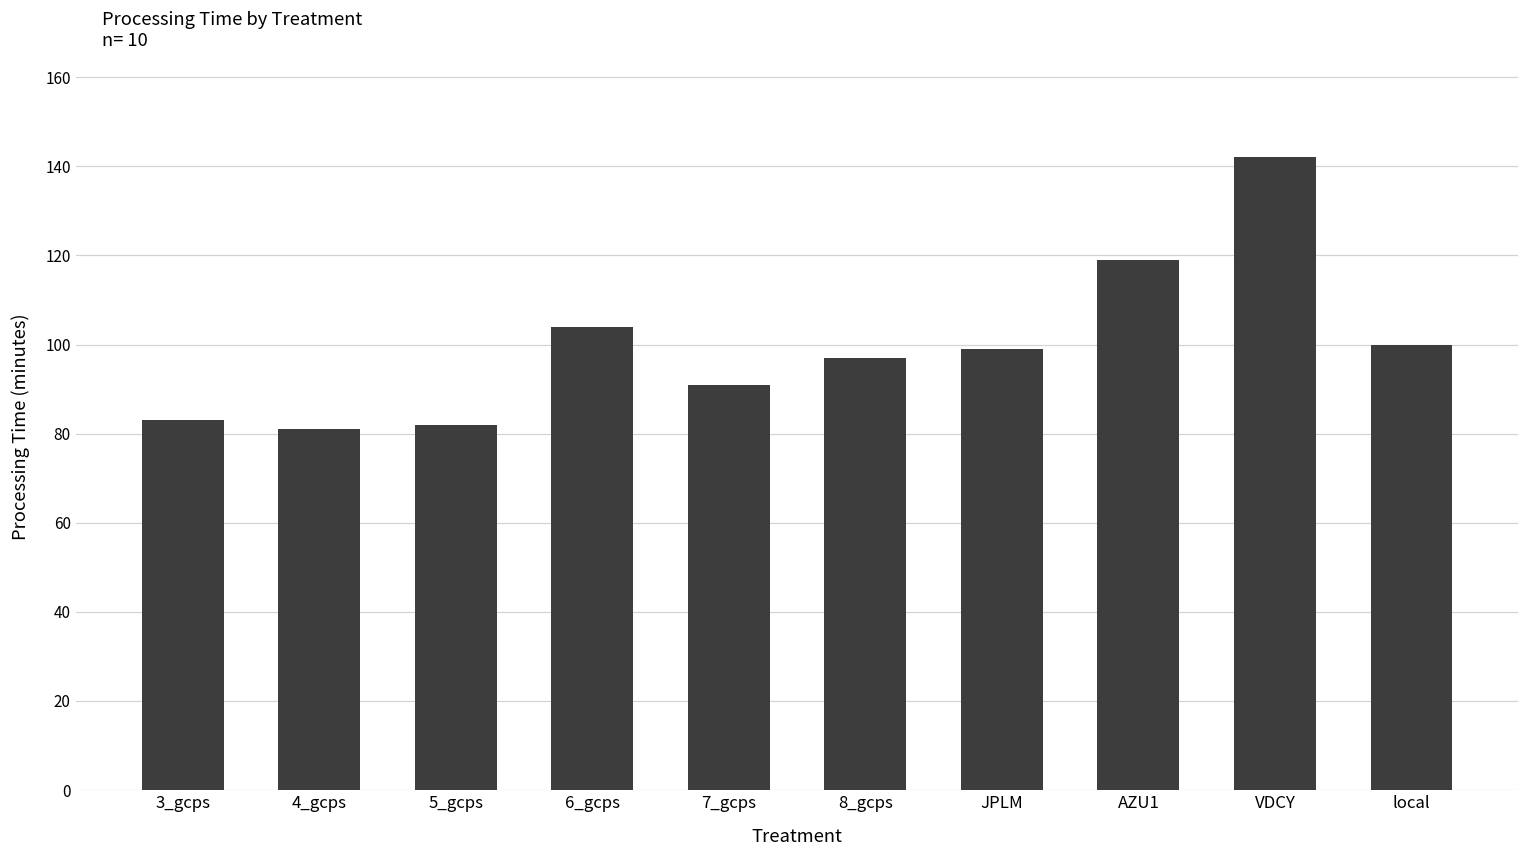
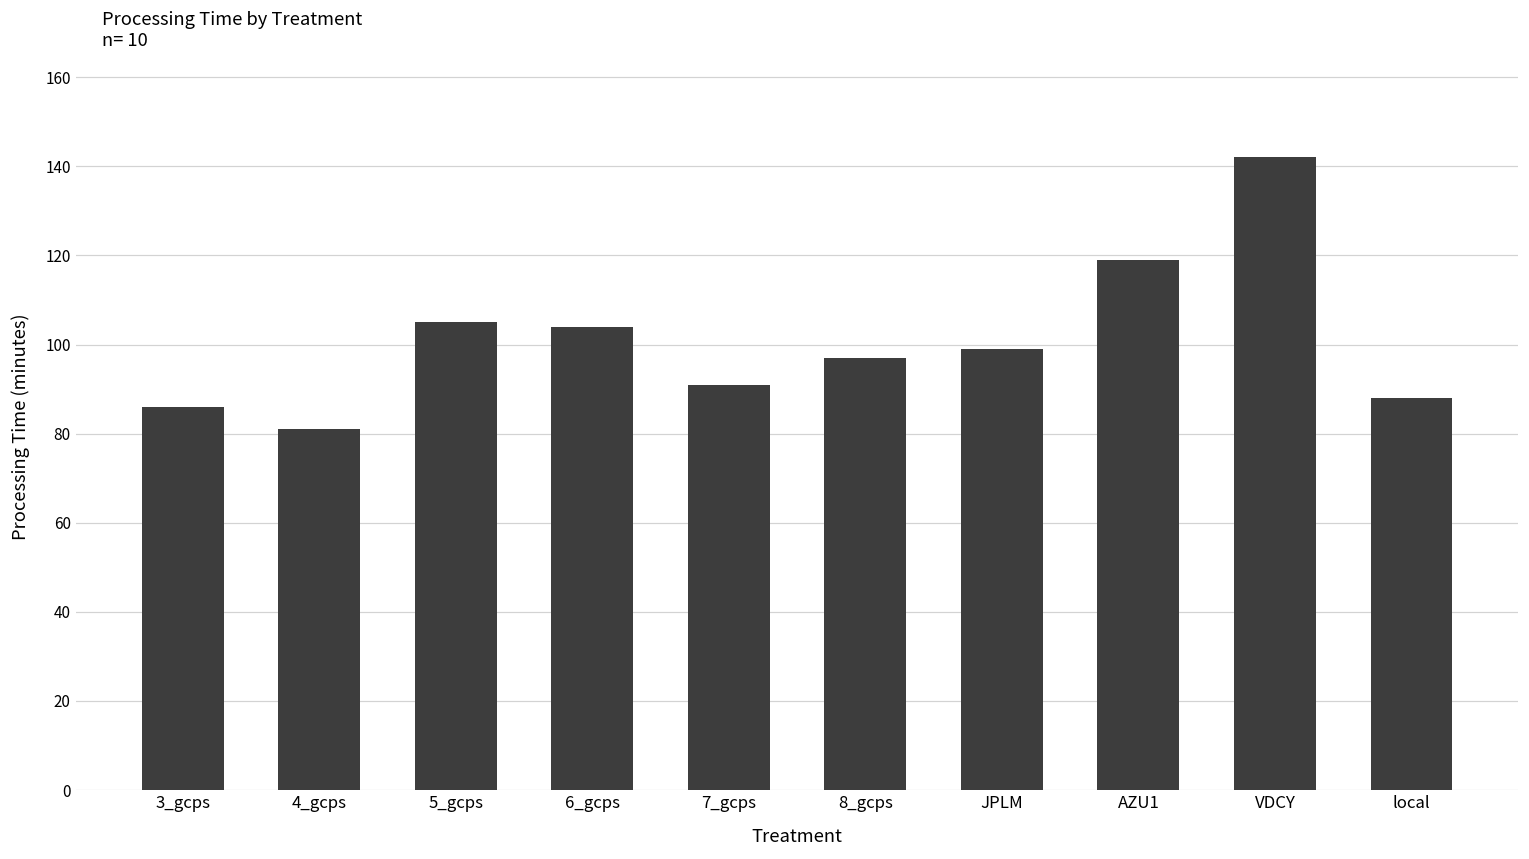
  {
-   "3_gcps": 83,
+   "3_gcps": 86,
    "4_gcps": 81,
-   "5_gcps": 82,
+   "5_gcps": 105,
    "6_gcps": 104,
    "7_gcps": 91,
    "8_gcps": 97,
    "JPLM": 99,
    "AZU1": 119,
    "VDCY": 142,
-   "local": 100
+   "local": 88
  }
